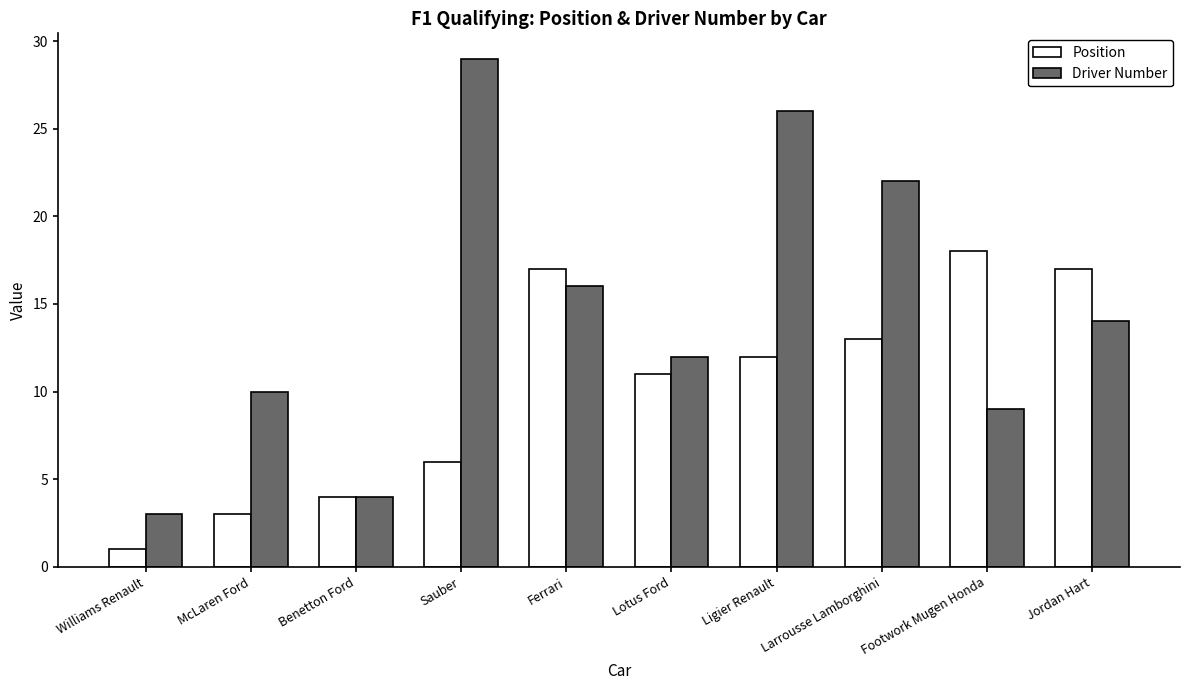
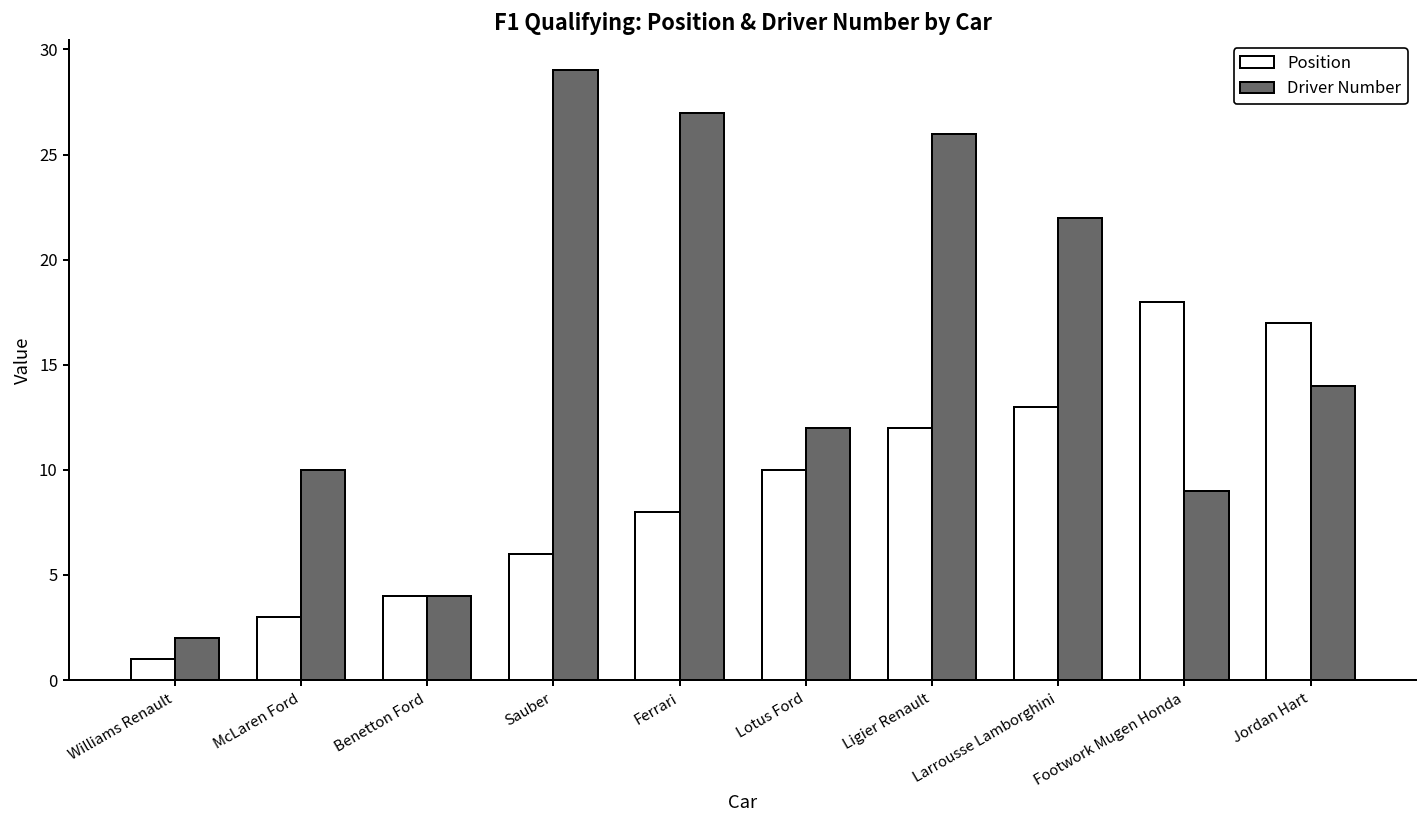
  {
    "Position": {
      "Williams Renault": 1,
      "McLaren Ford": 3,
      "Benetton Ford": 4,
      "Sauber": 6,
-     "Ferrari": 17,
-     "Lotus Ford": 11,
+     "Ferrari": 8,
+     "Lotus Ford": 10,
      "Ligier Renault": 12,
      "Larrousse Lamborghini": 13,
      "Footwork Mugen Honda": 18,
      "Jordan Hart": 17
    },
    "Driver Number": {
-     "Williams Renault": 3,
+     "Williams Renault": 2,
      "McLaren Ford": 10,
      "Benetton Ford": 4,
      "Sauber": 29,
-     "Ferrari": 16,
+     "Ferrari": 27,
      "Lotus Ford": 12,
      "Ligier Renault": 26,
      "Larrousse Lamborghini": 22,
      "Footwork Mugen Honda": 9,
      "Jordan Hart": 14
    }
  }
